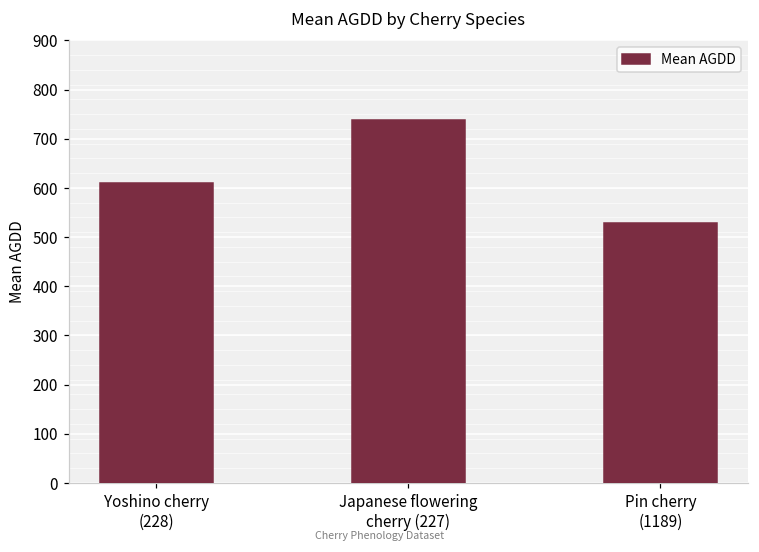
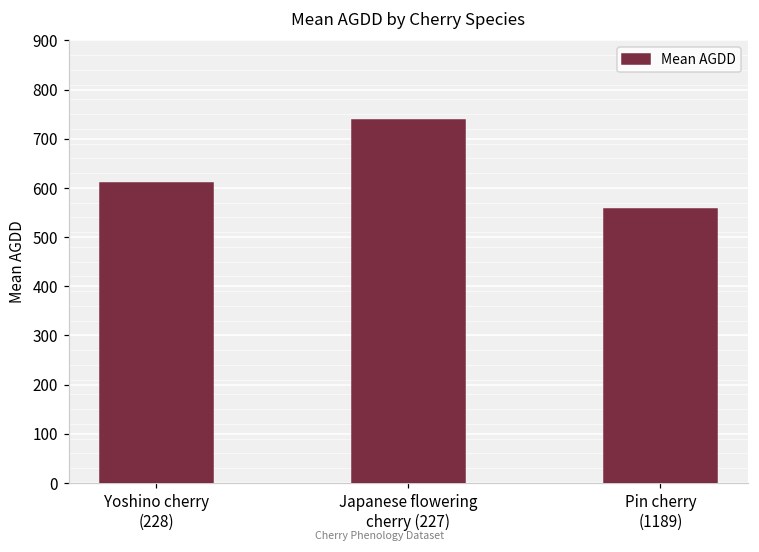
  {
    "Yoshino cherry (228)": 610,
    "Japanese flowering cherry (227)": 740,
-   "Pin cherry (1189)": 530
+   "Pin cherry (1189)": 560
  }
